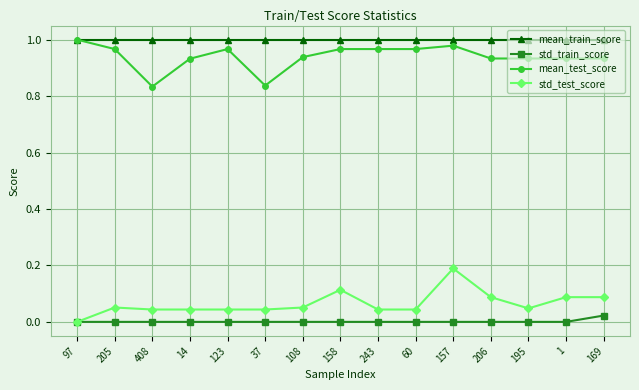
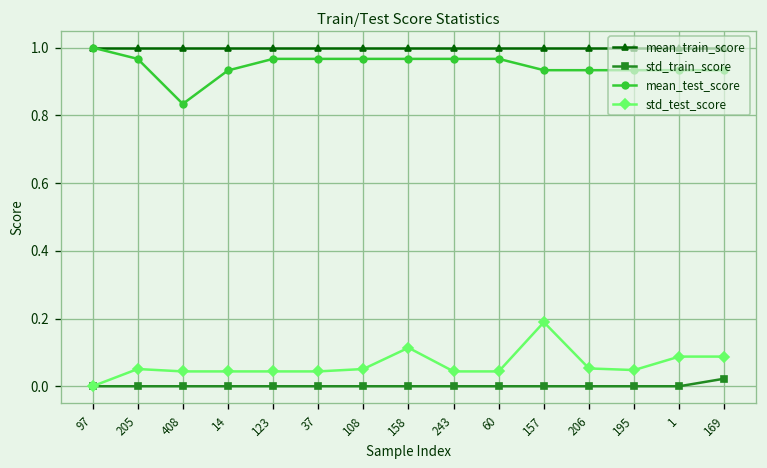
  {
    "mean_train_score": {
      "205": 1.00,
      "408": 1.00,
      "14": 1.00,
      "123": 1.00,
      "37": 1.00,
      "108": 1.00,
      "158": 1.00,
      "243": 1.00,
      "60": 1.00,
      "157": 1.00,
      "206": 1.00
    },
    "std_train_score": {
      "205": 0.00,
      "408": 0.00,
      "14": 0.00,
      "123": 0.00,
      "37": 0.00,
      "108": 0.00,
      "158": 0.00,
      "243": 0.00,
      "60": 0.00,
      "157": 0.00,
      "206": 0.00,
      "195": 0.00,
      "1": 0.00,
      "169": 0.02
    },
    "mean_test_score": {
      "205": 0.97,
      "408": 0.83,
      "14": 0.93,
      "123": 0.97,
-     "37": 0.84,
-     "108": 0.94,
+     "37": 0.97,
+     "108": 0.97,
      "158": 0.97,
      "243": 0.97,
      "60": 0.97,
-     "157": 0.98,
+     "157": 0.93,
      "206": 0.93
    },
    "std_test_score": {
      "205": 0.05,
      "408": 0.04,
      "14": 0.04,
      "123": 0.04,
      "37": 0.04,
      "108": 0.05,
      "158": 0.11,
      "243": 0.04,
      "60": 0.04,
      "157": 0.19,
-     "206": 0.09,
+     "206": 0.05,
      "195": 0.05,
      "1": 0.09,
      "169": 0.09
    }
  }
